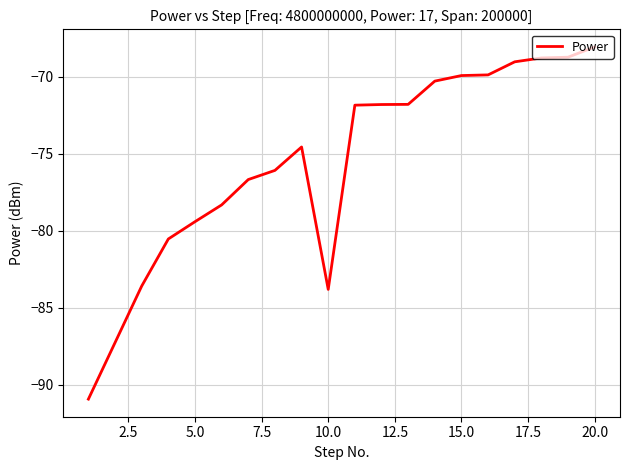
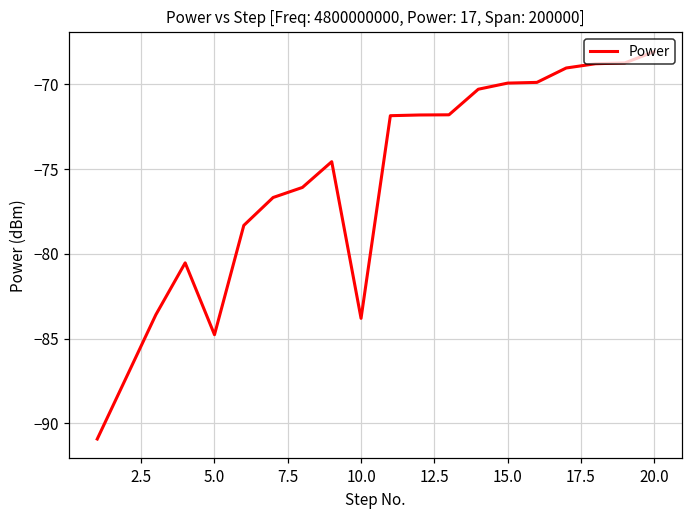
  {
-   "5.0": -79.4,
+   "5.0": -84.8,
    "10.0": -83.8,
    "15.0": -69.9
  }
